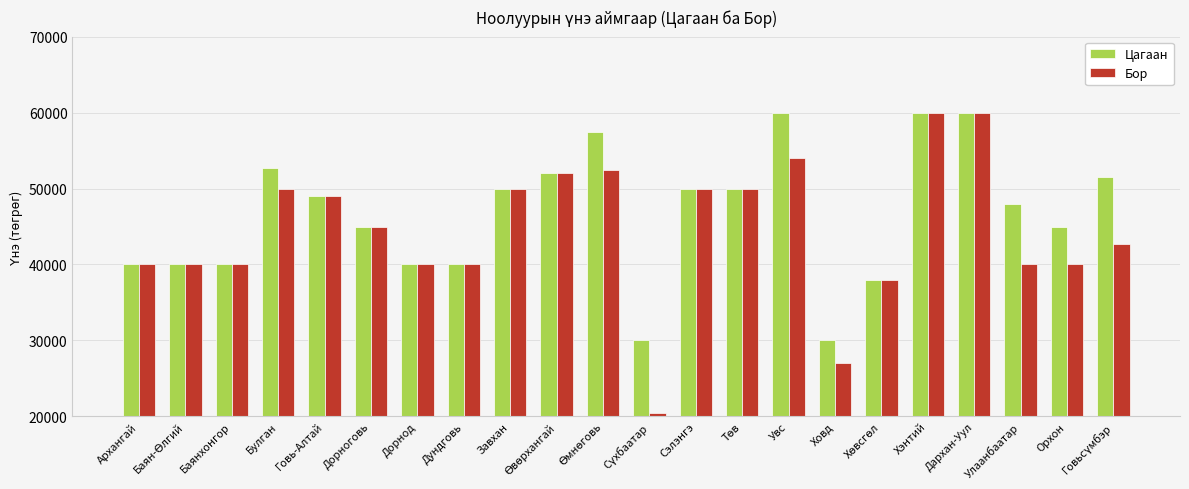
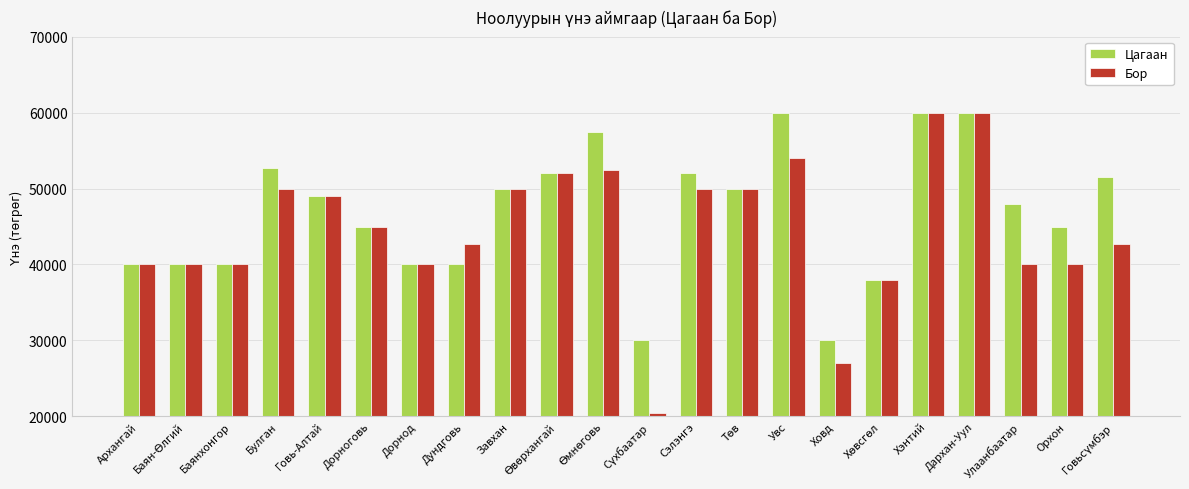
  {
    "Цагаан": {
      "Архангай": 40000,
      "Баян-Өлгий": 40000,
      "Баянхонгор": 40000,
      "Булган": 53000,
      "Говь-Алтай": 49000,
      "Дорноговь": 45000,
      "Дорнод": 40000,
      "Дундговь": 40000,
      "Завхан": 50000,
      "Өвөрхангай": 52000,
      "Өмнөговь": 58000,
      "Сүхбаатар": 30000,
-     "Сэлэнгэ": 50000,
+     "Сэлэнгэ": 52000,
      "Төв": 50000,
      "Увс": 60000,
      "Ховд": 30000,
      "Хөвсгөл": 38000,
      "Хэнтий": 60000,
      "Дархан-Уул": 60000,
      "Улаанбаатар": 48000,
      "Орхон": 45000,
      "Говьсүмбэр": 52000
    },
    "Бор": {
      "Архангай": 40000,
      "Баян-Өлгий": 40000,
      "Баянхонгор": 40000,
      "Булган": 50000,
      "Говь-Алтай": 49000,
      "Дорноговь": 45000,
      "Дорнод": 40000,
-     "Дундговь": 40000,
+     "Дундговь": 43000,
      "Завхан": 50000,
      "Өвөрхангай": 52000,
      "Өмнөговь": 53000,
      "Сүхбаатар": 20000,
      "Сэлэнгэ": 50000,
      "Төв": 50000,
      "Увс": 54000,
      "Ховд": 27000,
      "Хөвсгөл": 38000,
      "Хэнтий": 60000,
      "Дархан-Уул": 60000,
      "Улаанбаатар": 40000,
      "Орхон": 40000,
      "Говьсүмбэр": 43000
    }
  }
